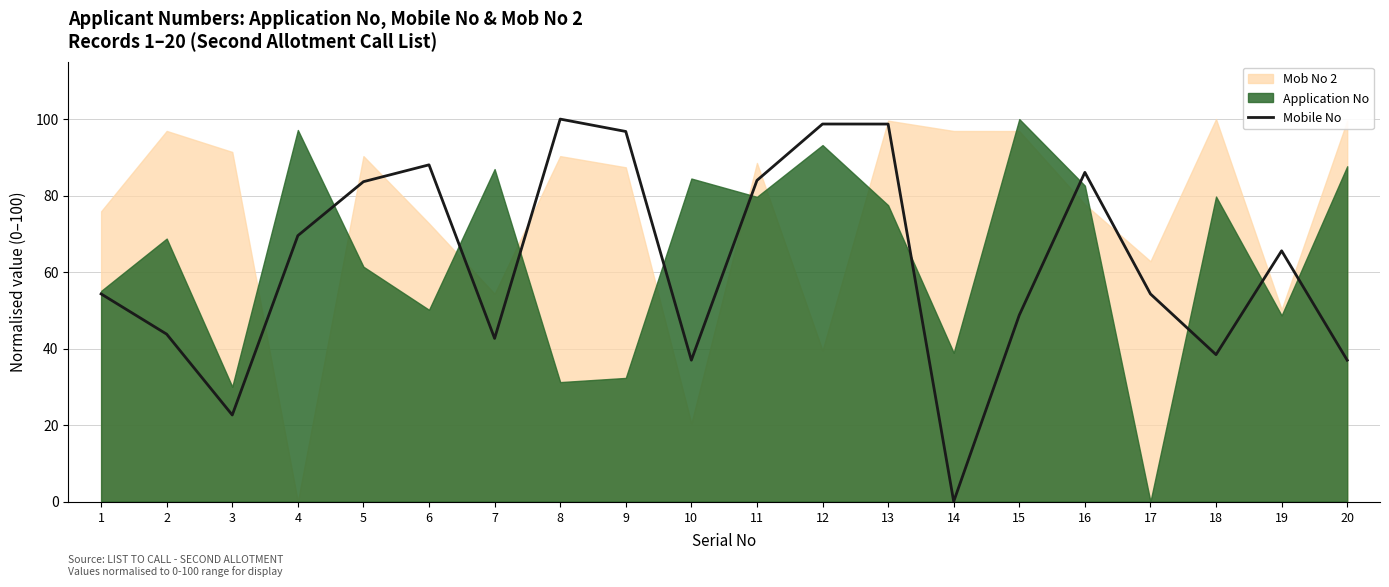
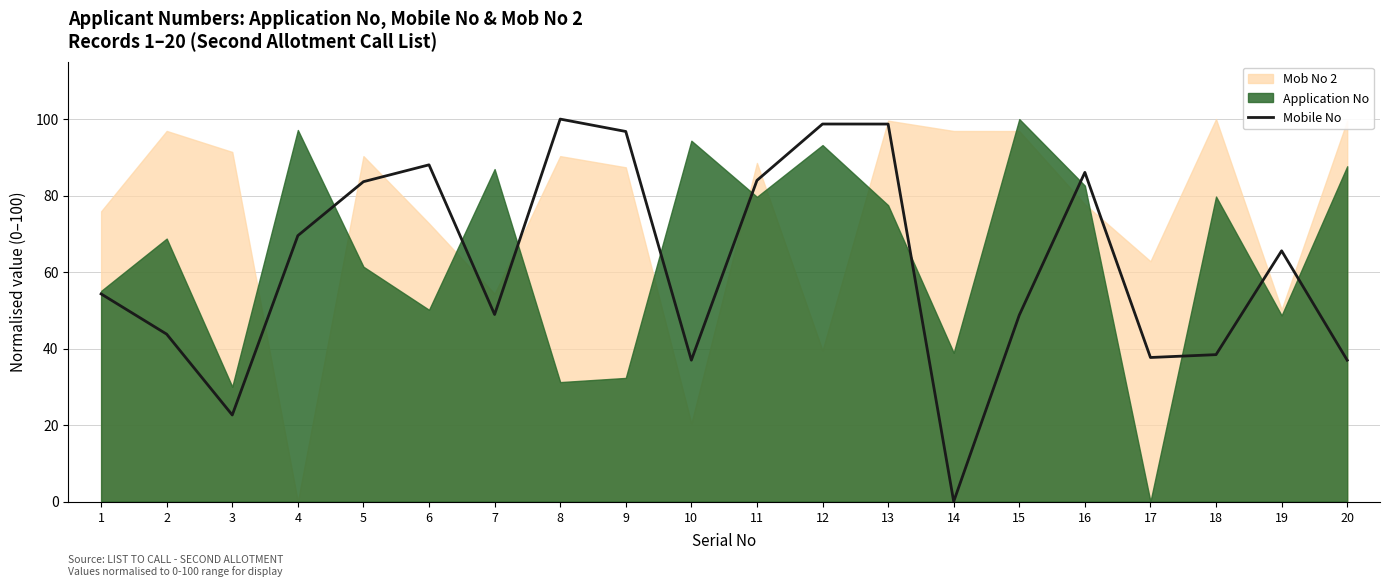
  {
    "Mobile No": {
      "1": 54,
      "2": 44,
      "3": 23,
      "4": 70,
      "5": 84,
      "6": 88,
-     "7": 43,
+     "7": 49,
      "8": 100,
      "9": 97,
      "10": 37,
      "11": 84,
      "12": 99,
      "13": 99,
      "14": 0,
      "15": 49,
      "16": 86,
-     "17": 54,
+     "17": 38,
      "18": 38,
      "19": 66,
      "20": 37
    },
    "Mob No 2": {
      "1": 76,
      "2": 97,
      "3": 91,
      "4": 0,
      "5": 90,
      "6": 73,
      "7": 54,
      "8": 90,
      "9": 87,
      "10": 20,
      "11": 89,
      "12": 40,
      "13": 100,
      "14": 97,
      "15": 97,
      "16": 78,
      "17": 63,
      "18": 100,
      "19": 50
    },
    "Application No": {
      "1": 55,
      "2": 69,
      "3": 30,
      "4": 97,
      "5": 61,
      "6": 50,
      "7": 87,
      "8": 31,
      "9": 32,
-     "10": 84,
+     "10": 94,
      "11": 80,
      "12": 93,
      "13": 77,
      "14": 39,
      "15": 100,
      "16": 83,
      "17": 0,
      "18": 80,
      "19": 49,
      "20": 88
    }
  }
